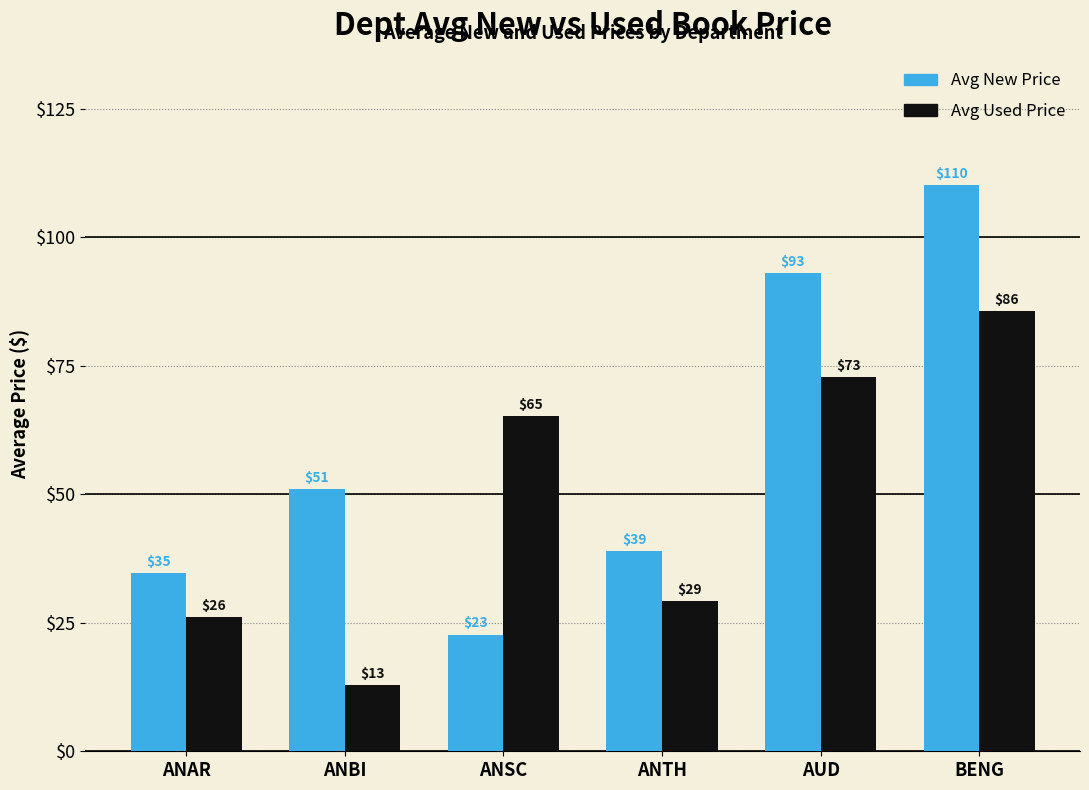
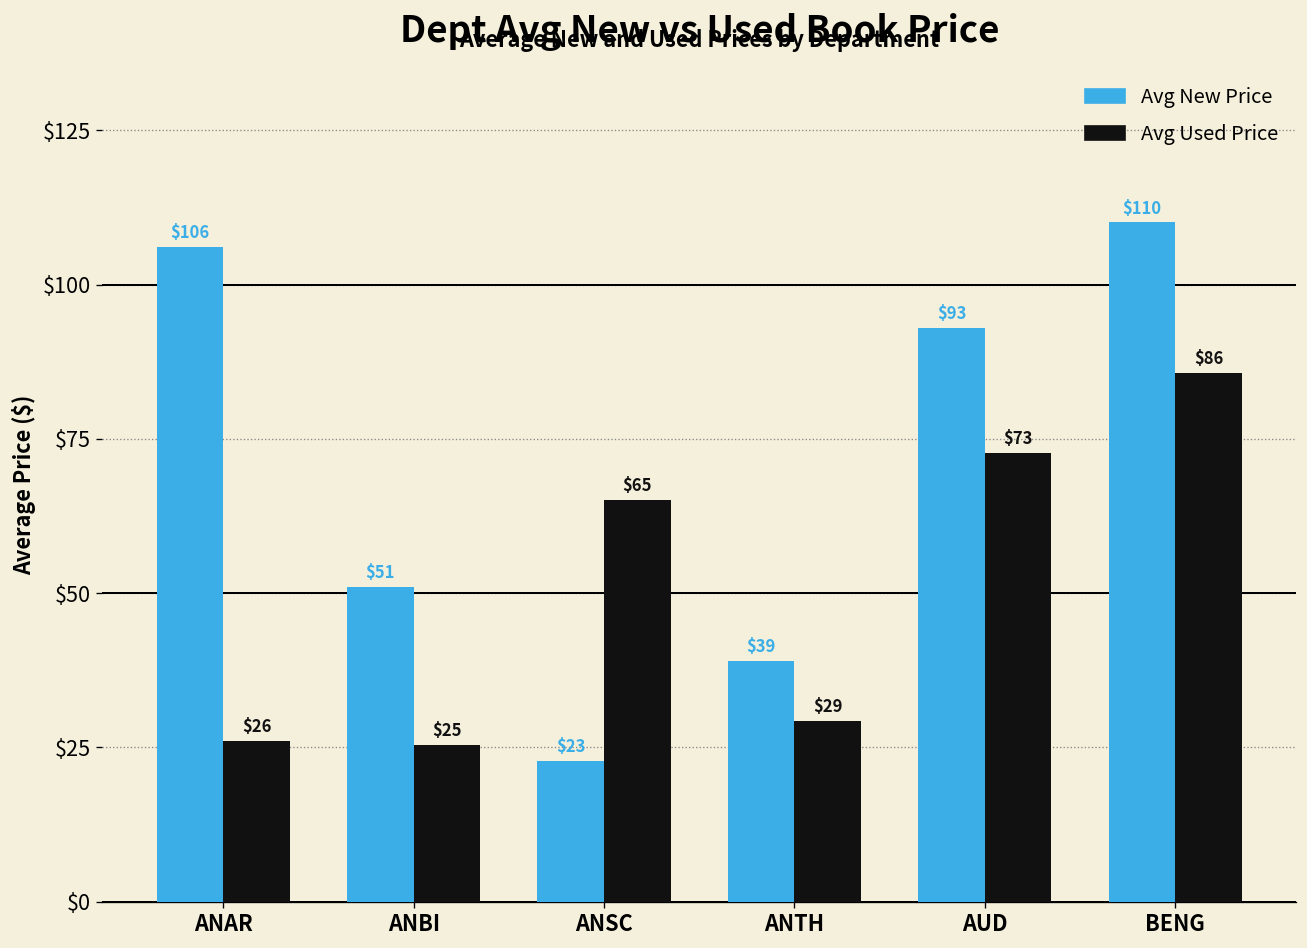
  {
    "Avg New Price": {
-     "ANAR": "$35",
+     "ANAR": "$106",
      "ANBI": "$51",
      "ANSC": "$23",
      "ANTH": "$39",
      "AUD": "$93",
      "BENG": "$110"
    },
    "Avg Used Price": {
      "ANAR": "$26",
-     "ANBI": "$13",
+     "ANBI": "$25",
      "ANSC": "$65",
      "ANTH": "$29",
      "AUD": "$73",
      "BENG": "$86"
    }
  }
